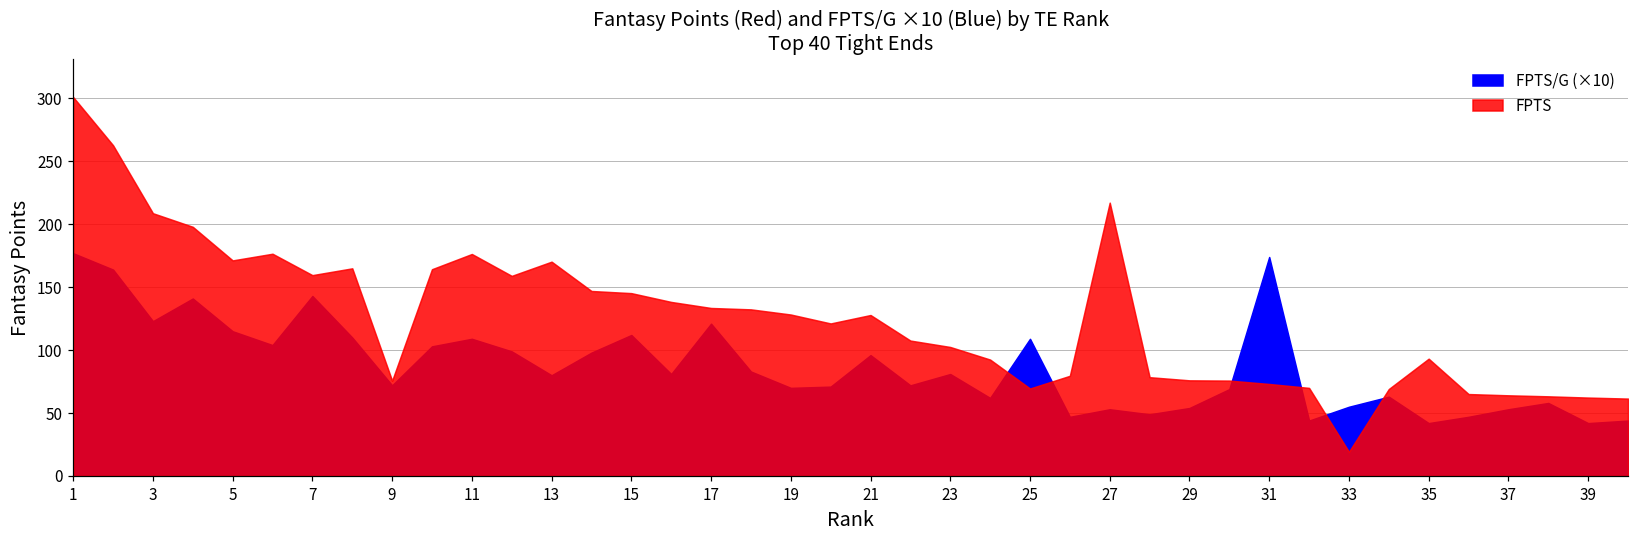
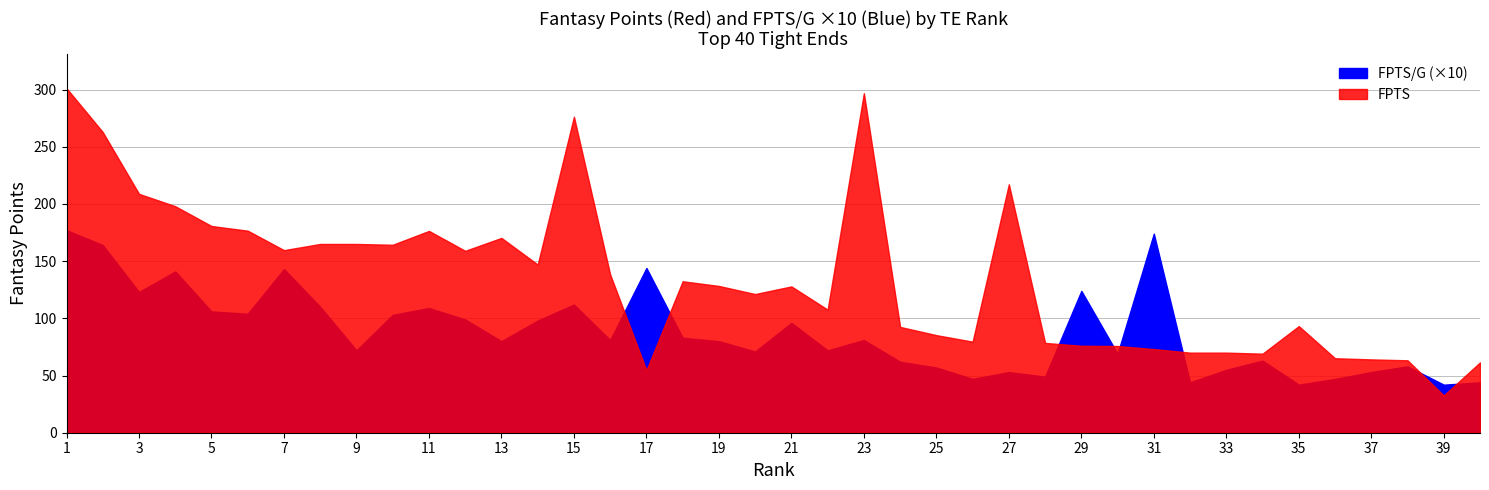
  {
    "FPTS/G (×10)": {
      "1": 177,
      "3": 123,
-     "5": 115,
+     "5": 106,
      "7": 143,
      "9": 72,
      "11": 109,
      "13": 80,
      "15": 112,
-     "17": 121,
-     "19": 70,
+     "17": 144,
+     "19": 80,
      "21": 96,
      "23": 81,
-     "25": 109,
+     "25": 57,
      "27": 53,
-     "29": 54,
+     "29": 124,
      "31": 174,
      "33": 55,
      "35": 42,
      "37": 53,
      "39": 42
    },
    "FPTS": {
      "1": 301,
      "3": 209,
-     "5": 171,
+     "5": 181,
      "7": 160,
-     "9": 76,
+     "9": 165,
      "11": 176,
      "13": 170,
-     "15": 145,
-     "17": 134,
+     "15": 276,
+     "17": 55,
      "19": 128,
      "21": 128,
-     "23": 103,
-     "25": 70,
+     "23": 297,
+     "25": 85,
      "27": 217,
      "29": 76,
      "31": 73,
-     "33": 19,
+     "33": 70,
      "35": 93,
      "37": 64,
-     "39": 62
+     "39": 33
    }
  }
